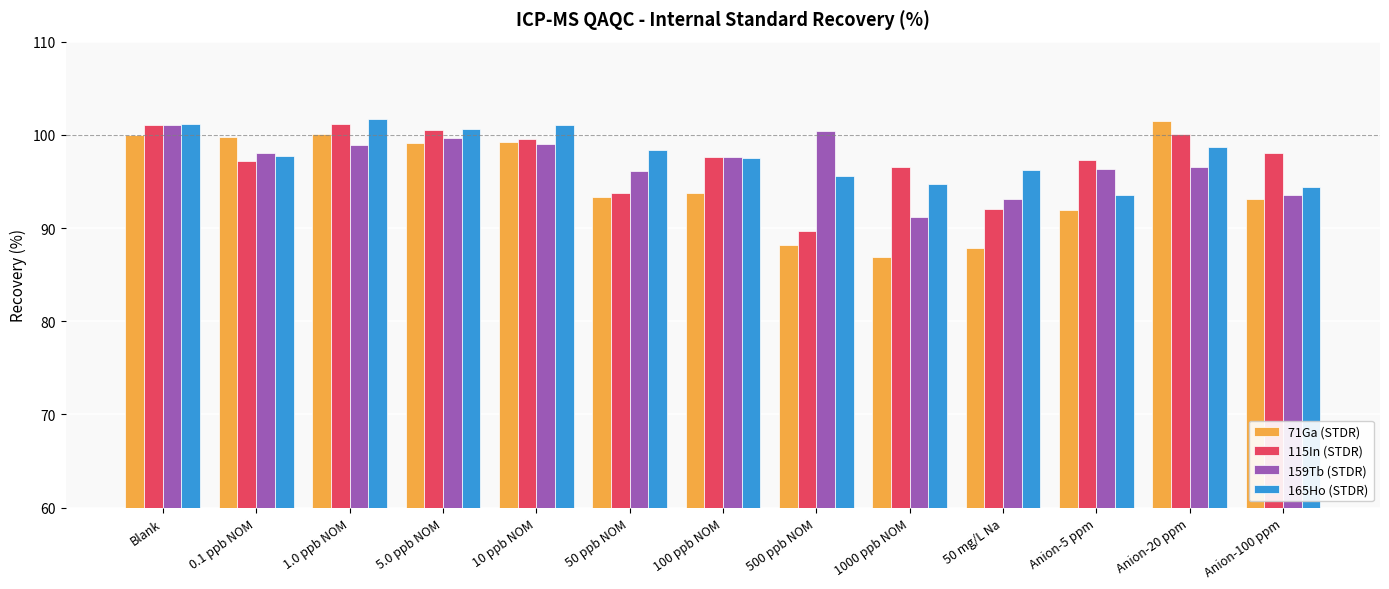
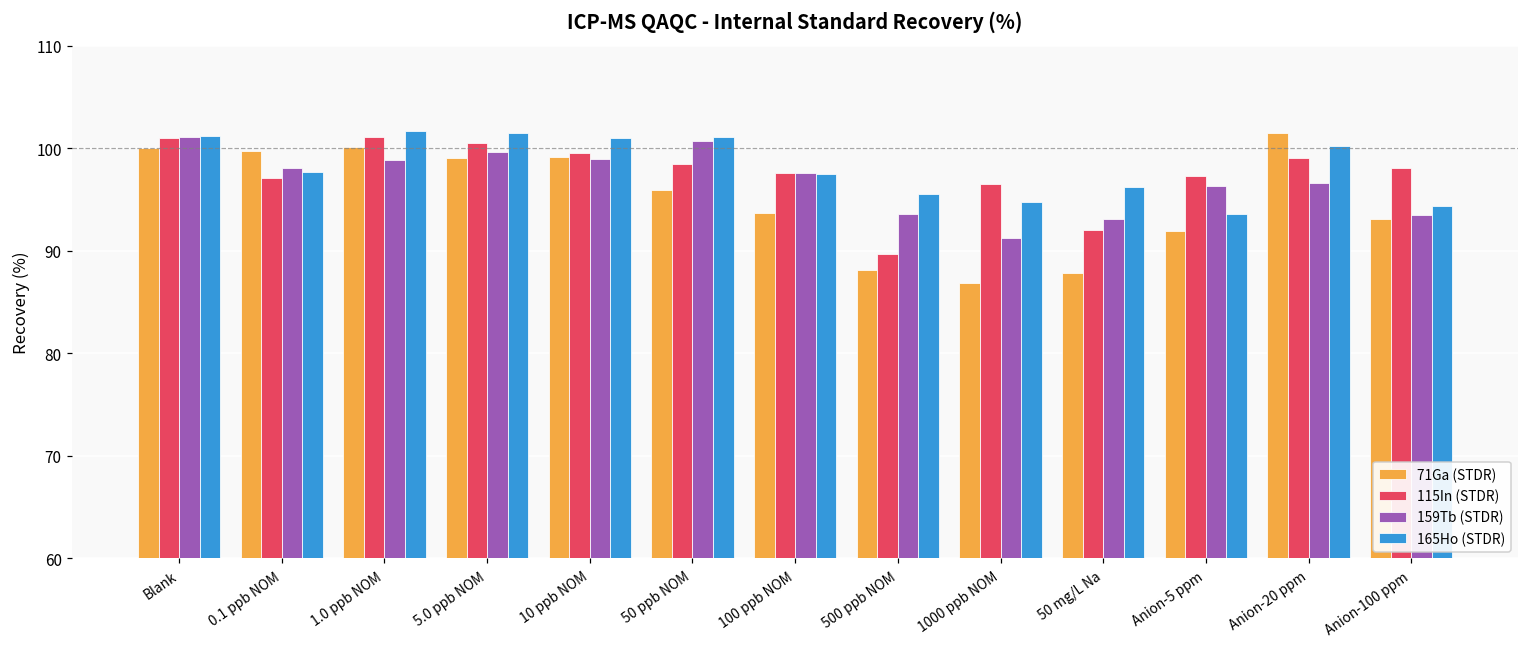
  {
    "71Ga (STDR)": {
      "Blank": 100,
      "0.1 ppb NOM": 100,
      "1.0 ppb NOM": 100,
      "5.0 ppb NOM": 99,
      "10 ppb NOM": 99,
-     "50 ppb NOM": 93,
+     "50 ppb NOM": 96,
      "100 ppb NOM": 94,
      "500 ppb NOM": 88,
      "1000 ppb NOM": 87,
      "50 mg/L Na": 88,
      "Anion-5 ppm": 92,
      "Anion-20 ppm": 102,
      "Anion-100 ppm": 93
    },
    "115In (STDR)": {
      "Blank": 101,
      "0.1 ppb NOM": 97,
      "1.0 ppb NOM": 101,
      "5.0 ppb NOM": 101,
      "10 ppb NOM": 100,
-     "50 ppb NOM": 94,
+     "50 ppb NOM": 98,
      "100 ppb NOM": 98,
      "500 ppb NOM": 90,
      "1000 ppb NOM": 97,
      "50 mg/L Na": 92,
      "Anion-5 ppm": 97,
-     "Anion-20 ppm": 100,
+     "Anion-20 ppm": 99,
      "Anion-100 ppm": 98
    },
    "159Tb (STDR)": {
      "Blank": 101,
      "0.1 ppb NOM": 98,
      "1.0 ppb NOM": 99,
      "5.0 ppb NOM": 100,
      "10 ppb NOM": 99,
-     "50 ppb NOM": 96,
+     "50 ppb NOM": 101,
      "100 ppb NOM": 98,
-     "500 ppb NOM": 100,
+     "500 ppb NOM": 94,
      "1000 ppb NOM": 91,
      "50 mg/L Na": 93,
      "Anion-5 ppm": 96,
      "Anion-20 ppm": 97,
      "Anion-100 ppm": 94
    },
    "165Ho (STDR)": {
      "Blank": 101,
      "0.1 ppb NOM": 98,
      "1.0 ppb NOM": 102,
-     "5.0 ppb NOM": 101,
+     "5.0 ppb NOM": 102,
      "10 ppb NOM": 101,
-     "50 ppb NOM": 98,
+     "50 ppb NOM": 101,
      "100 ppb NOM": 97,
      "500 ppb NOM": 96,
      "1000 ppb NOM": 95,
      "50 mg/L Na": 96,
      "Anion-5 ppm": 94,
-     "Anion-20 ppm": 99,
+     "Anion-20 ppm": 100,
      "Anion-100 ppm": 94
    }
  }
